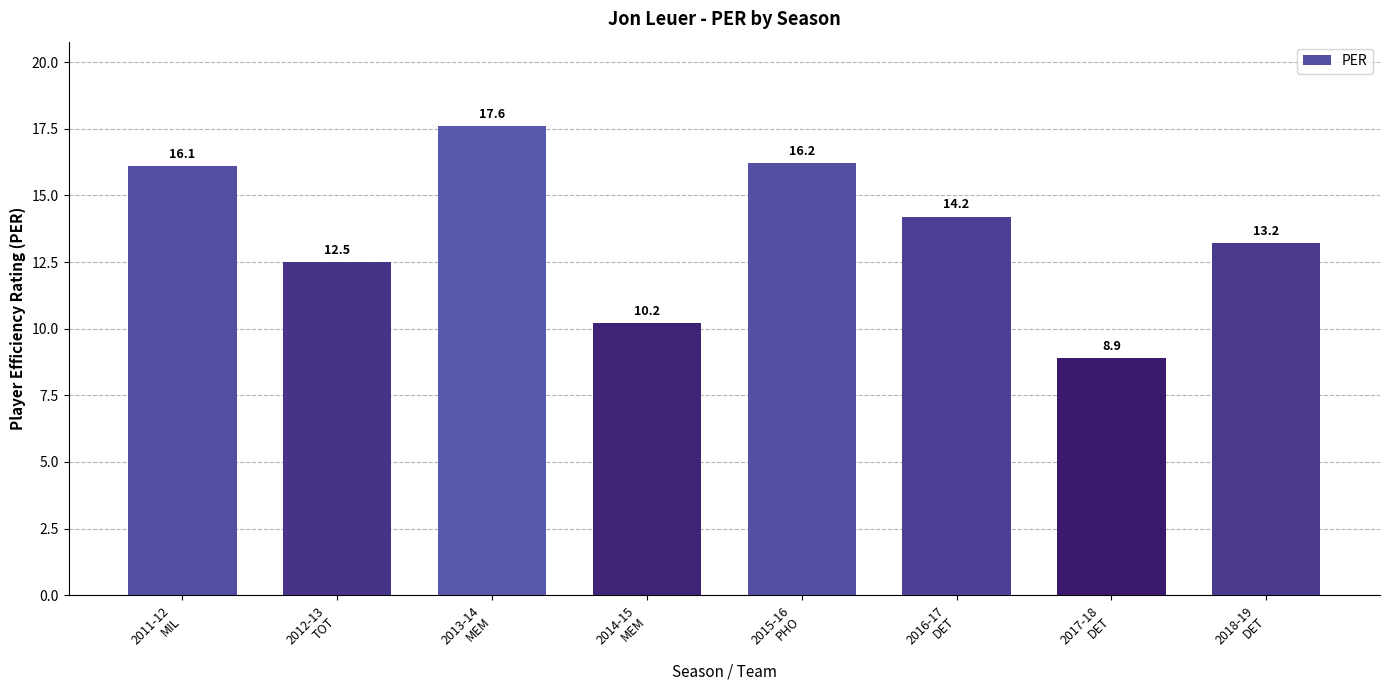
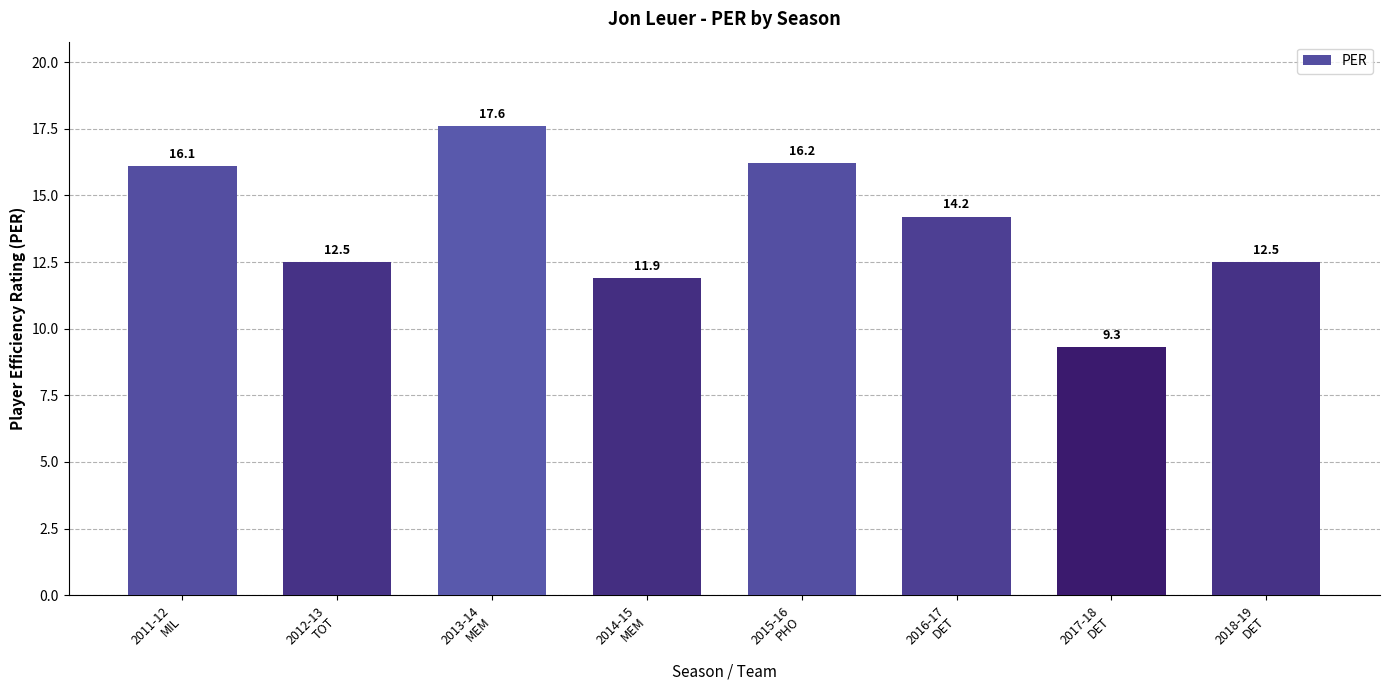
  {
    "2011-12 MIL": 16.1,
    "2012-13 TOT": 12.5,
    "2013-14 MEM": 17.6,
-   "2014-15 MEM": 10.2,
+   "2014-15 MEM": 11.9,
    "2015-16 PHO": 16.2,
    "2016-17 DET": 14.2,
-   "2017-18 DET": 8.9,
-   "2018-19 DET": 13.2
+   "2017-18 DET": 9.3,
+   "2018-19 DET": 12.5
  }
